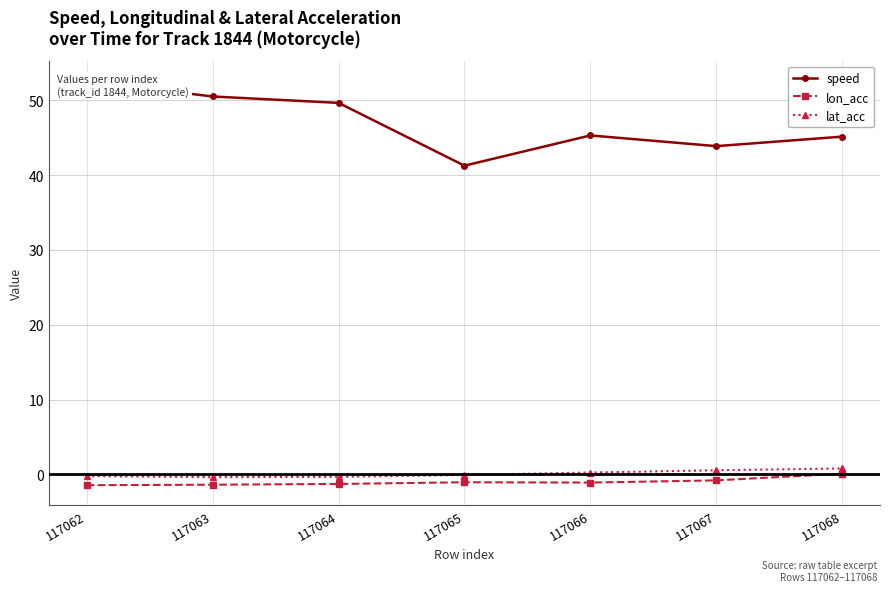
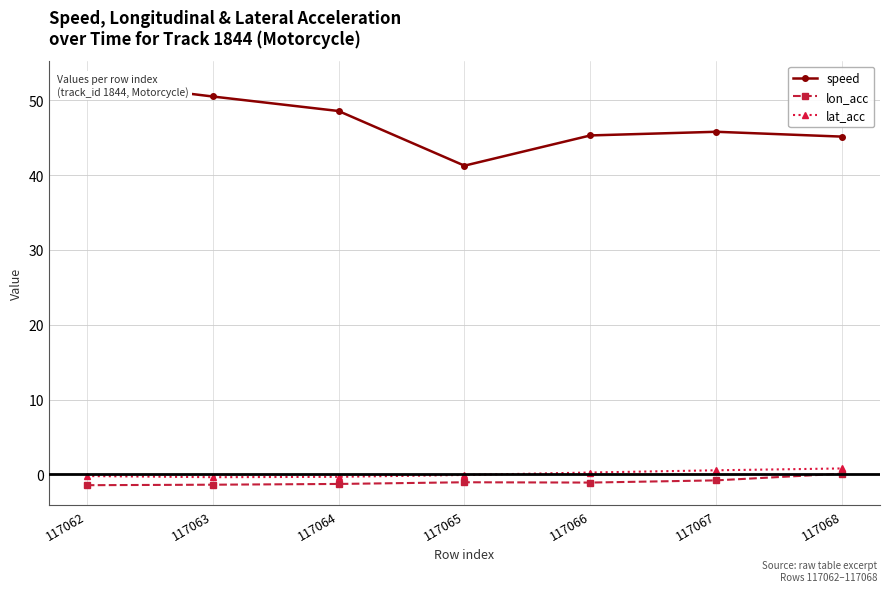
  {
    "speed": {
      "117063": 51,
-     "117064": 50,
+     "117064": 49,
      "117065": 41,
      "117066": 45,
-     "117067": 44,
+     "117067": 46,
      "117068": 45
    }
  }
